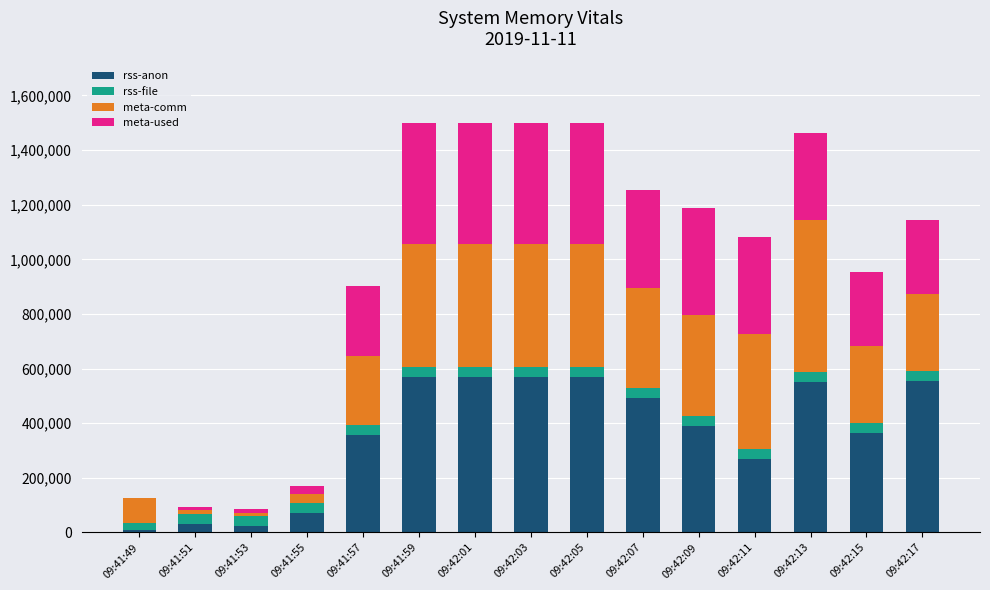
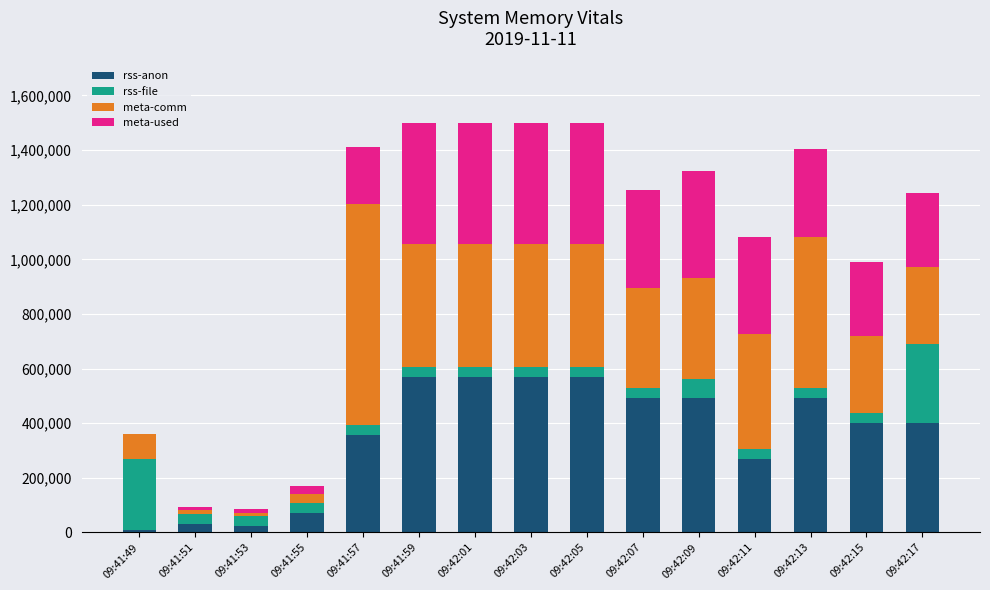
  {
    "rss-anon": {
      "09:41:49": "10,000",
      "09:41:51": "30,000",
      "09:41:53": "20,000",
      "09:41:55": "70,000",
      "09:41:57": "360,000",
      "09:41:59": "570,000",
      "09:42:01": "570,000",
      "09:42:03": "570,000",
      "09:42:05": "570,000",
      "09:42:07": "490,000",
-     "09:42:09": "390,000",
+     "09:42:09": "490,000",
      "09:42:11": "270,000",
-     "09:42:13": "550,000",
-     "09:42:15": "360,000",
-     "09:42:17": "560,000"
+     "09:42:13": "490,000",
+     "09:42:15": "400,000",
+     "09:42:17": "400,000"
    },
    "rss-file": {
-     "09:41:49": "20,000",
+     "09:41:49": "260,000",
      "09:41:51": "40,000",
      "09:41:53": "40,000",
      "09:41:55": "40,000",
      "09:41:57": "40,000",
      "09:41:59": "40,000",
      "09:42:01": "40,000",
      "09:42:03": "40,000",
      "09:42:05": "40,000",
      "09:42:07": "40,000",
-     "09:42:09": "40,000",
+     "09:42:09": "70,000",
      "09:42:11": "40,000",
      "09:42:13": "40,000",
      "09:42:15": "40,000",
-     "09:42:17": "40,000"
+     "09:42:17": "290,000"
    },
    "meta-comm": {
      "09:41:49": "90,000",
      "09:41:51": "10,000",
      "09:41:53": "10,000",
      "09:41:55": "30,000",
-     "09:41:57": "260,000",
+     "09:41:57": "810,000",
      "09:41:59": "450,000",
      "09:42:01": "450,000",
      "09:42:03": "450,000",
      "09:42:05": "450,000",
      "09:42:07": "370,000",
      "09:42:09": "370,000",
      "09:42:11": "420,000",
      "09:42:13": "560,000",
      "09:42:15": "280,000",
      "09:42:17": "280,000"
    },
    "meta-used": {
      "09:41:51": "10,000",
      "09:41:53": "10,000",
      "09:41:55": "30,000",
-     "09:41:57": "250,000",
+     "09:41:57": "210,000",
      "09:41:59": "440,000",
      "09:42:01": "440,000",
      "09:42:03": "440,000",
      "09:42:05": "440,000",
      "09:42:07": "360,000",
      "09:42:09": "390,000",
      "09:42:11": "360,000",
      "09:42:13": "320,000",
      "09:42:15": "270,000",
      "09:42:17": "270,000"
    }
  }
